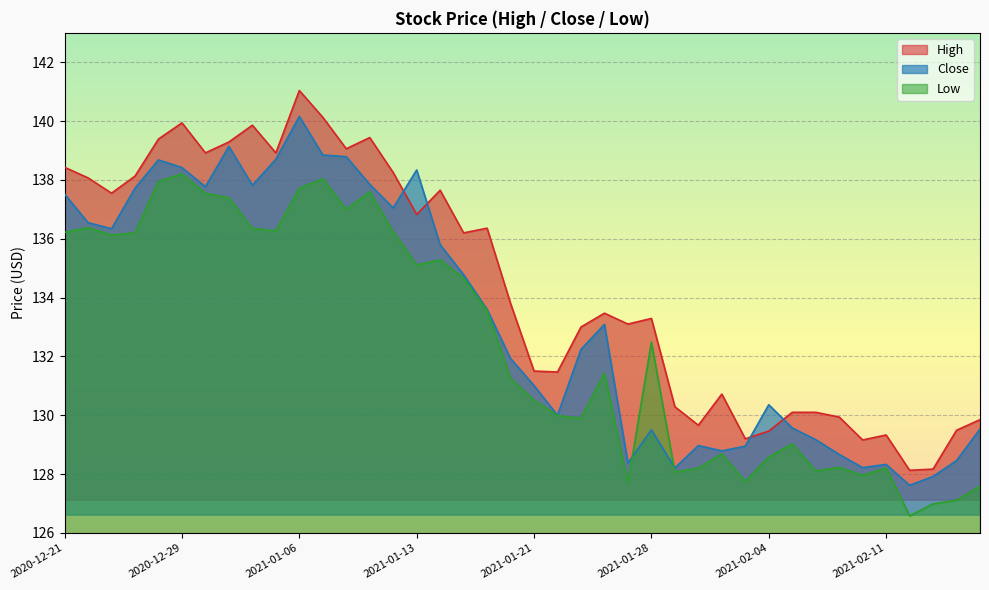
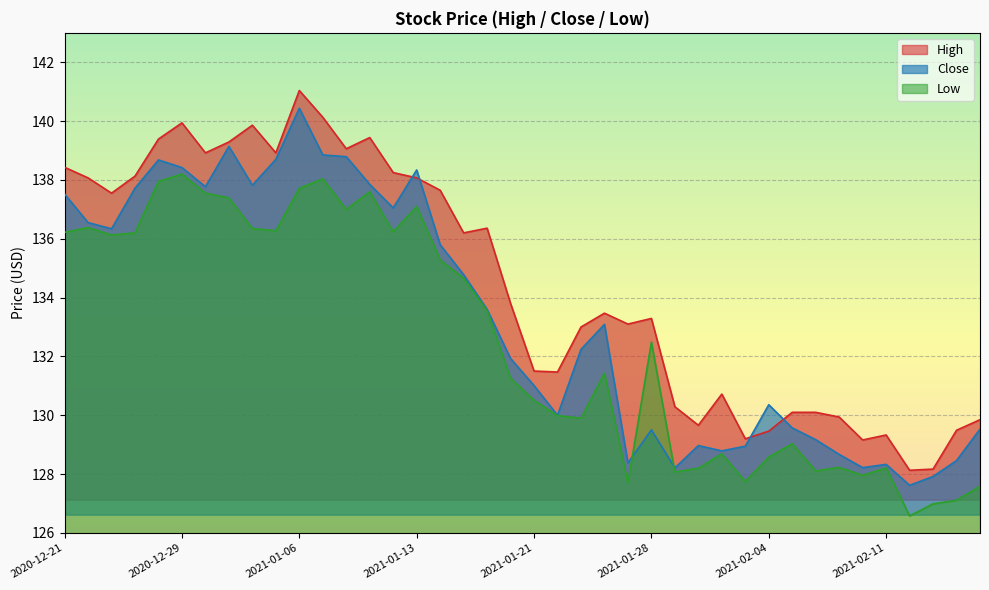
  {
    "High": {
      "2020-12-21": 138.4,
      "2020-12-29": 139.9,
      "2021-01-06": 141.0,
-     "2021-01-13": 136.8,
+     "2021-01-13": 138.1,
      "2021-01-21": 131.5,
      "2021-01-28": 133.3,
      "2021-02-04": 129.5,
      "2021-02-11": 129.3
    },
    "Close": {
      "2020-12-21": 137.5,
      "2020-12-29": 138.4,
-     "2021-01-06": 140.2,
+     "2021-01-06": 140.4,
      "2021-01-13": 138.3,
      "2021-01-21": 131.0,
      "2021-01-28": 129.5,
      "2021-02-04": 130.4,
      "2021-02-11": 128.3
    },
    "Low": {
      "2020-12-21": 136.2,
      "2020-12-29": 138.2,
      "2021-01-06": 137.7,
-     "2021-01-13": 135.1,
+     "2021-01-13": 137.1,
      "2021-01-21": 130.5,
      "2021-01-28": 132.5,
      "2021-02-04": 128.6,
      "2021-02-11": 128.2
    }
  }
